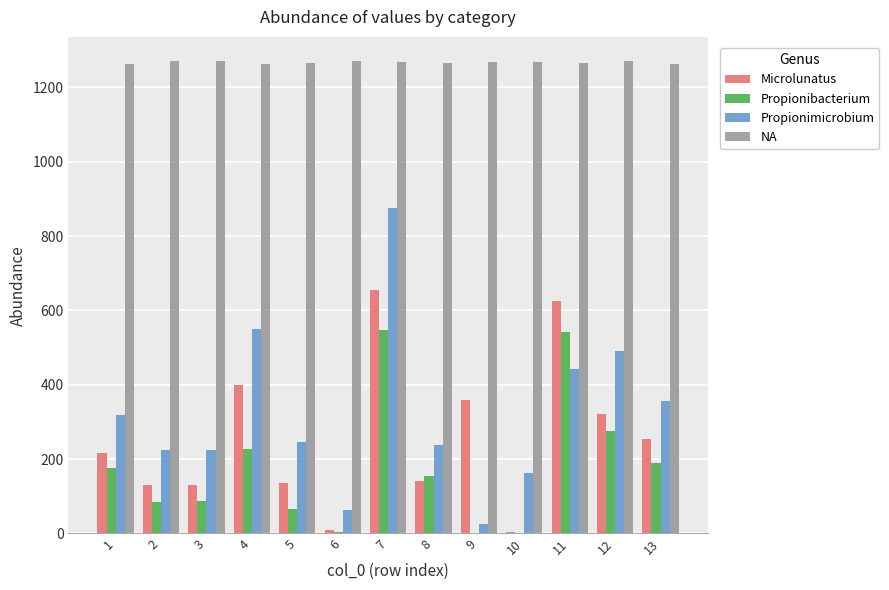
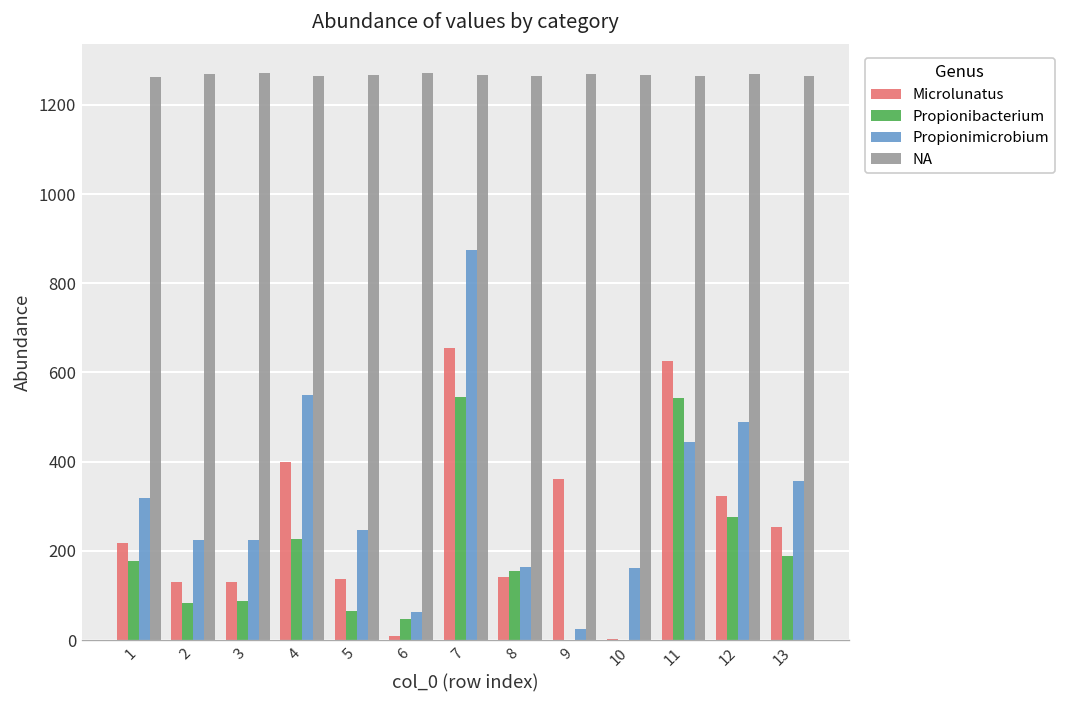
  {
    "Microlunatus": {
      "1": 220,
      "2": 130,
      "3": 130,
      "4": 400,
      "5": 140,
      "6": 10,
      "7": 660,
      "8": 140,
      "9": 360,
      "11": 630,
      "12": 320,
      "13": 250
    },
    "Propionibacterium": {
      "1": 180,
      "2": 80,
      "3": 90,
      "4": 230,
      "5": 70,
-     "6": 0,
+     "6": 50,
      "7": 550,
      "8": 160,
      "11": 540,
      "12": 280,
      "13": 190
    },
    "Propionimicrobium": {
      "1": 320,
      "2": 220,
      "3": 220,
      "4": 550,
      "5": 250,
      "6": 60,
      "7": 870,
-     "8": 240,
+     "8": 160,
      "9": 20,
      "10": 160,
      "11": 440,
      "12": 490,
      "13": 360
    },
    "NA": {
      "1": 1260,
      "2": 1270,
      "3": 1270,
      "4": 1260,
      "5": 1270,
      "6": 1270,
      "7": 1270,
      "8": 1270,
      "9": 1270,
      "10": 1270,
      "11": 1270,
      "12": 1270,
      "13": 1260
    }
  }
